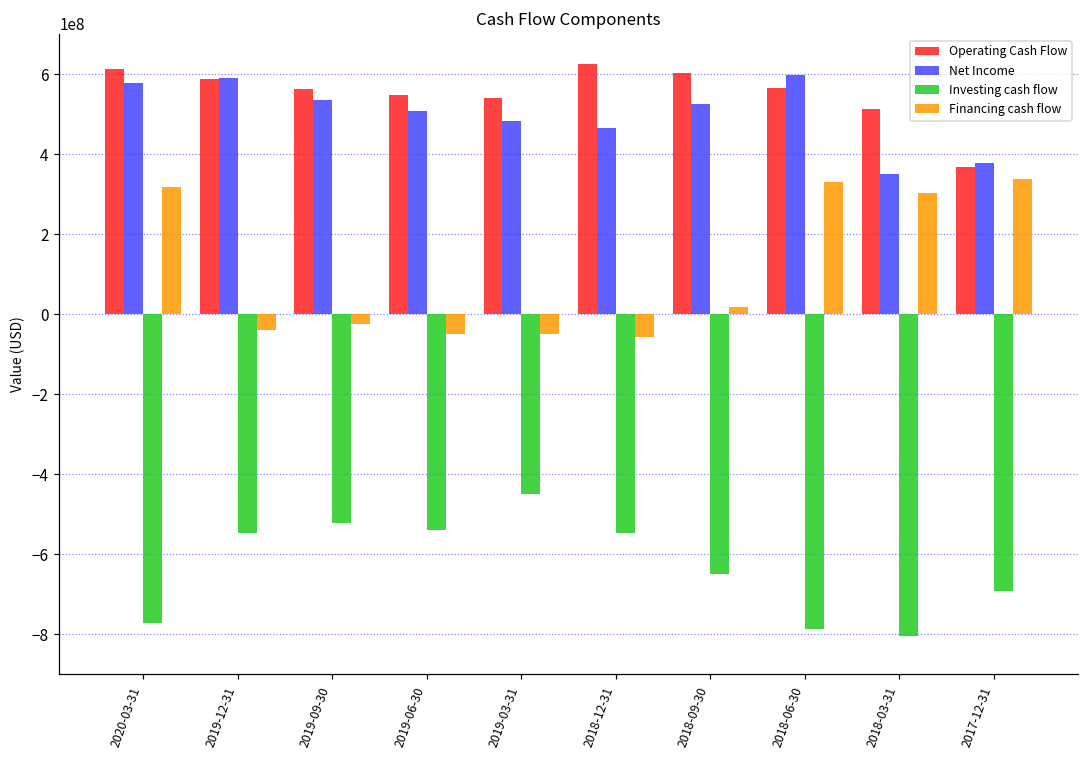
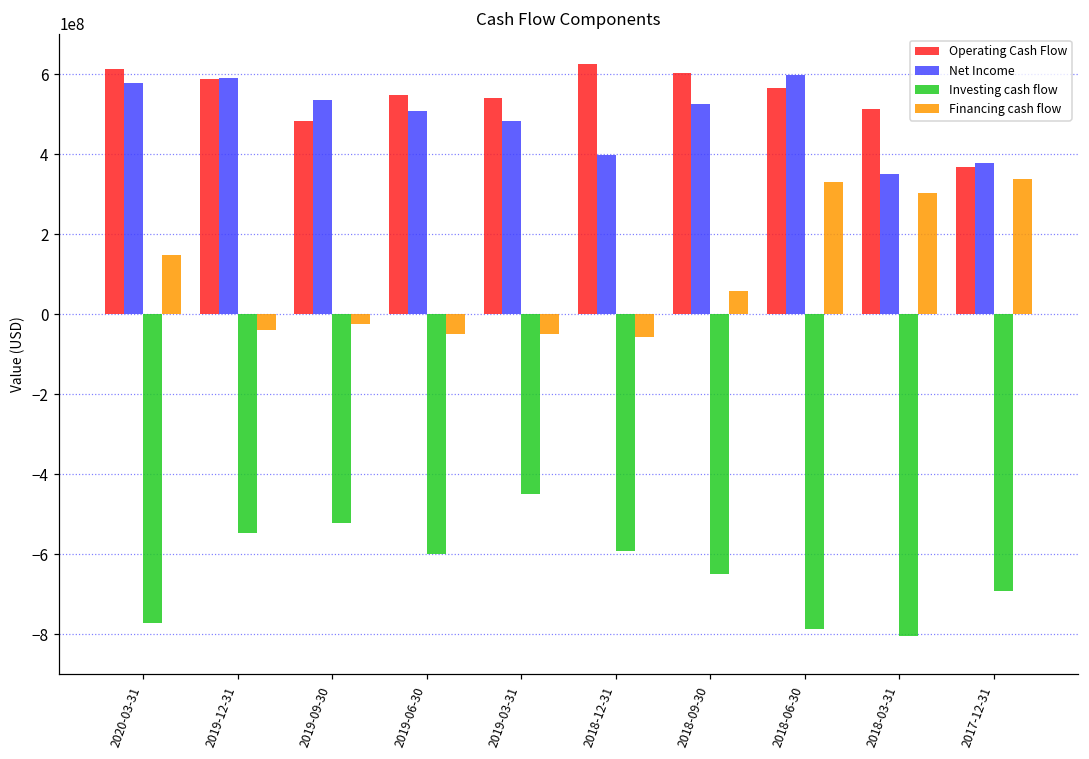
  {
    "Operating Cash Flow": {
      "2020-03-31": 610000000,
      "2019-12-31": 590000000,
-     "2019-09-30": 560000000,
+     "2019-09-30": 480000000,
      "2019-06-30": 550000000,
      "2019-03-31": 540000000,
      "2018-12-31": 630000000,
      "2018-09-30": 600000000,
      "2018-06-30": 570000000,
      "2018-03-31": 510000000,
      "2017-12-31": 370000000
    },
    "Net Income": {
      "2020-03-31": 580000000,
      "2019-12-31": 590000000,
      "2019-09-30": 540000000,
      "2019-06-30": 510000000,
      "2019-03-31": 480000000,
-     "2018-12-31": 470000000,
+     "2018-12-31": 400000000,
      "2018-09-30": 530000000,
      "2018-06-30": 600000000,
      "2018-03-31": 350000000,
      "2017-12-31": 380000000
    },
    "Investing cash flow": {
      "2020-03-31": -770000000,
      "2019-12-31": -550000000,
      "2019-09-30": -520000000,
-     "2019-06-30": -540000000,
+     "2019-06-30": -600000000,
      "2019-03-31": -450000000,
-     "2018-12-31": -550000000,
+     "2018-12-31": -590000000,
      "2018-09-30": -650000000,
      "2018-06-30": -790000000,
      "2018-03-31": -800000000,
      "2017-12-31": -690000000
    },
    "Financing cash flow": {
-     "2020-03-31": 320000000,
+     "2020-03-31": 150000000,
      "2019-12-31": -40000000,
      "2019-09-30": -20000000,
      "2019-06-30": -50000000,
      "2019-03-31": -50000000,
      "2018-12-31": -60000000,
-     "2018-09-30": 20000000,
+     "2018-09-30": 60000000,
      "2018-06-30": 330000000,
      "2018-03-31": 300000000,
      "2017-12-31": 340000000
    }
  }
